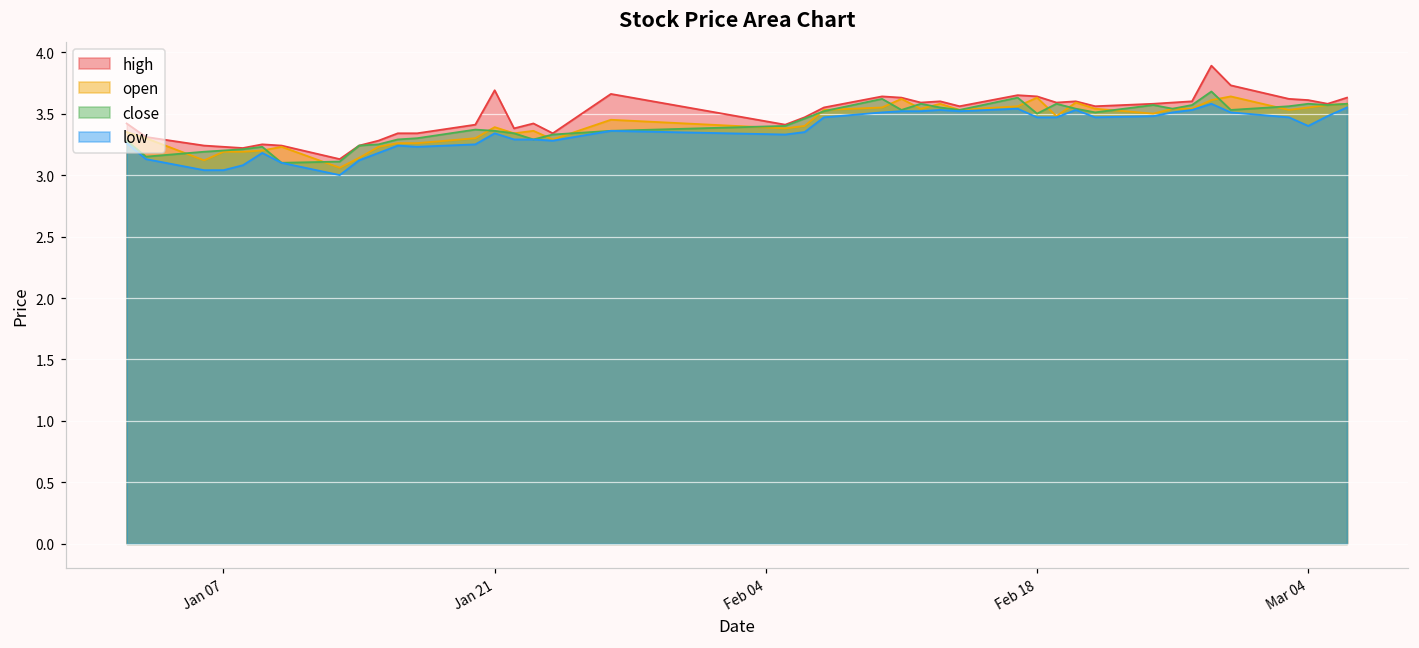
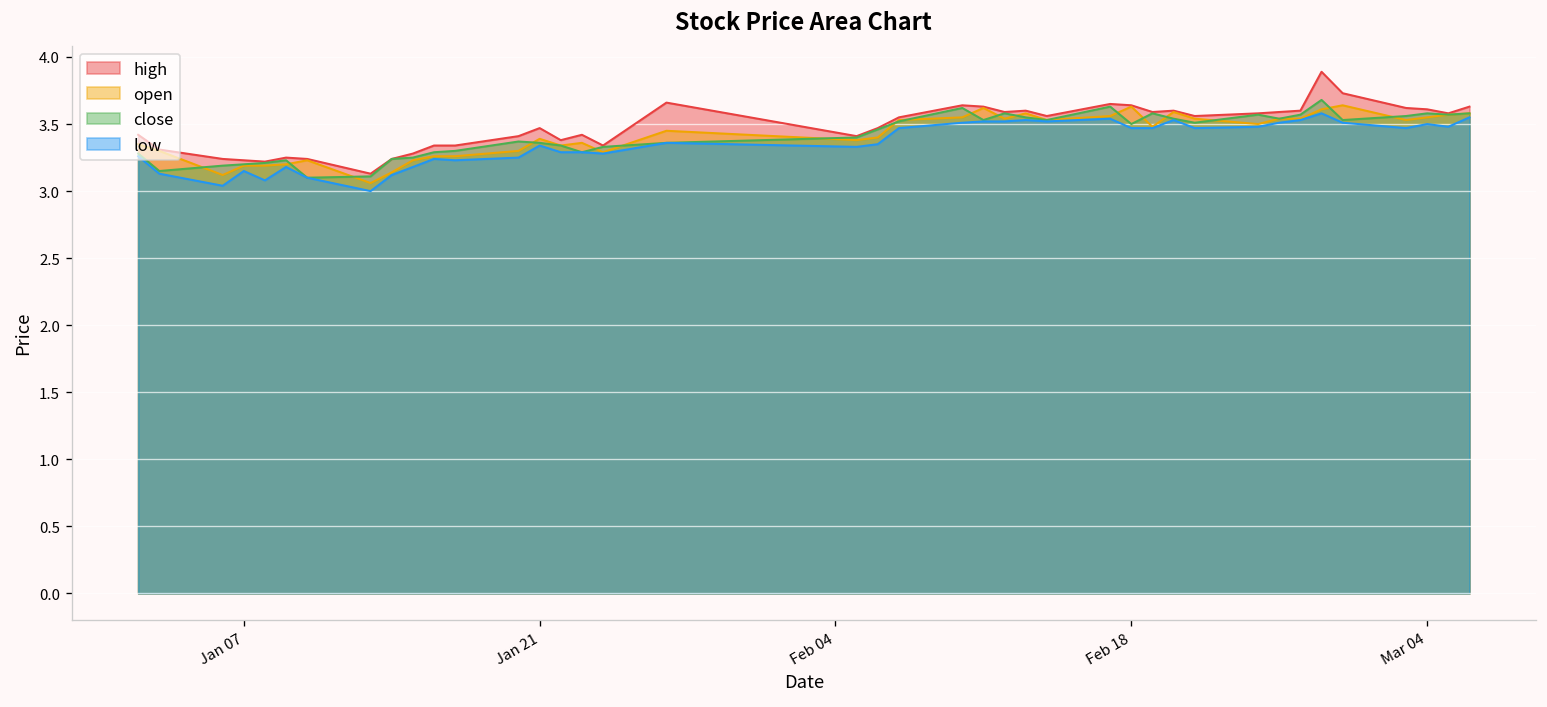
  {
    "high": {
      "Jan 07": 3.23,
-     "Jan 21": 3.69,
+     "Jan 21": 3.47,
      "Mar 04": 3.61
    },
    "open": {
      "Jan 21": 3.39,
      "Mar 04": 3.55
    },
    "close": {
      "Feb 18": 3.50,
      "Mar 04": 3.58
    },
    "low": {
-     "Jan 07": 3.04,
+     "Jan 07": 3.15,
      "Feb 18": 3.47,
-     "Mar 04": 3.4
+     "Mar 04": 3.5
    }
  }
